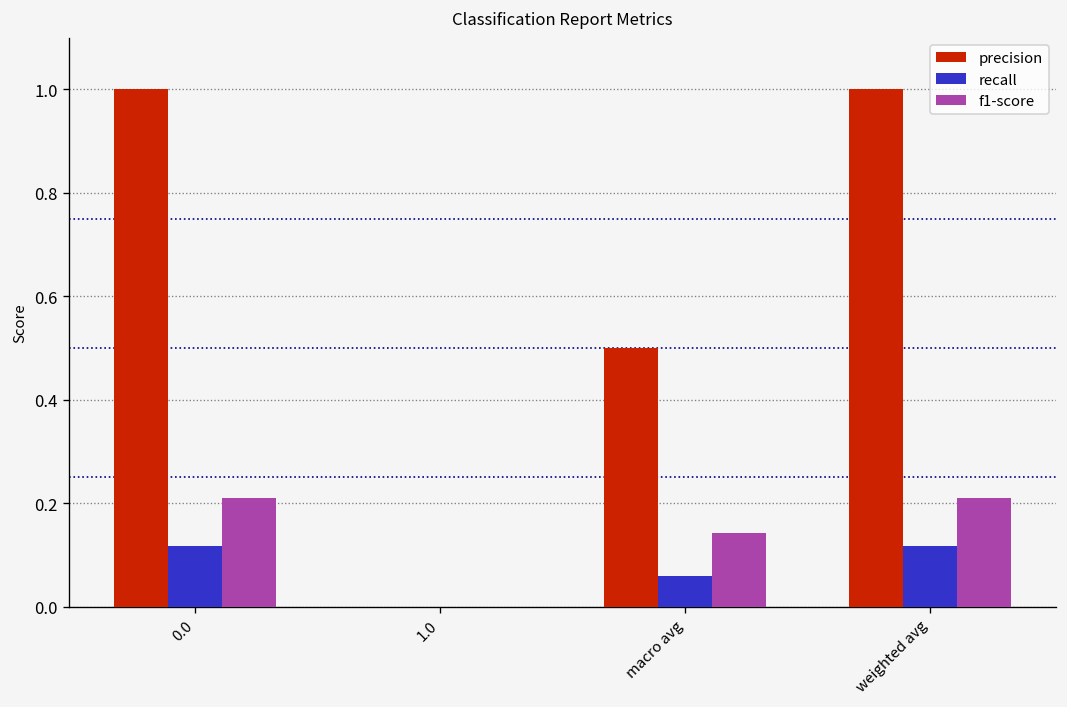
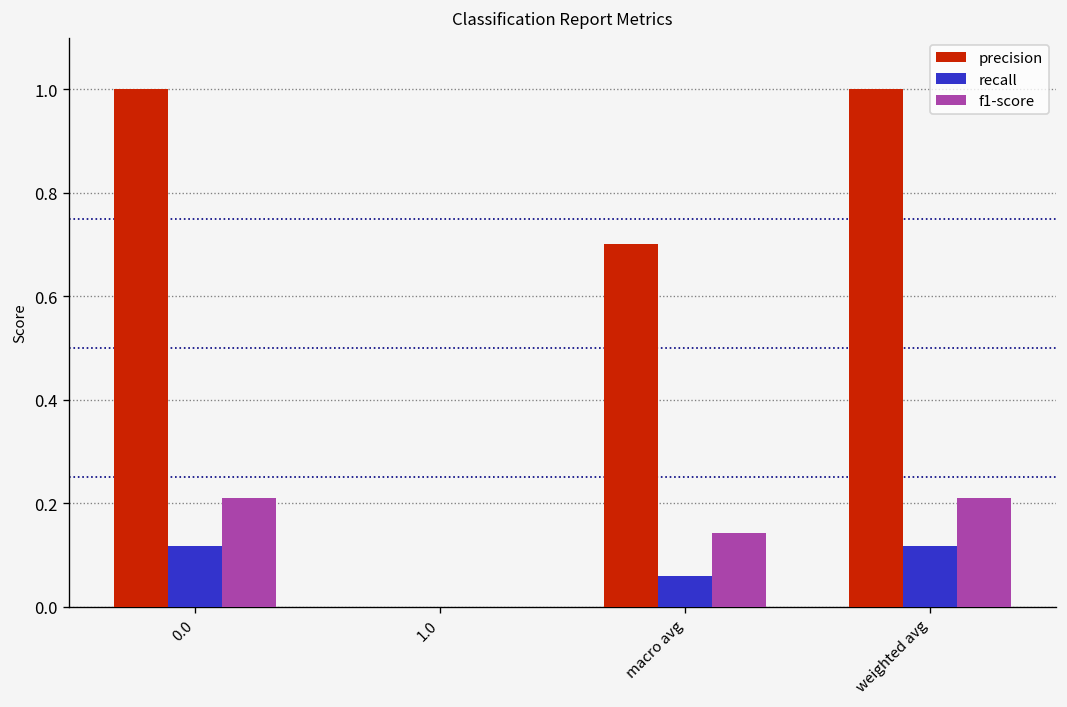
  {
    "precision": {
      "0.0": 1.0,
      "1.0": 0.0,
-     "macro avg": 0.5,
+     "macro avg": 0.7,
      "weighted avg": 1.0
    },
    "recall": {
      "0.0": 0.12,
      "1.0": 0.0,
      "macro avg": 0.06,
      "weighted avg": 0.12
    },
    "f1-score": {
      "0.0": 0.21,
      "1.0": 0.0,
      "macro avg": 0.14,
      "weighted avg": 0.21
    }
  }
